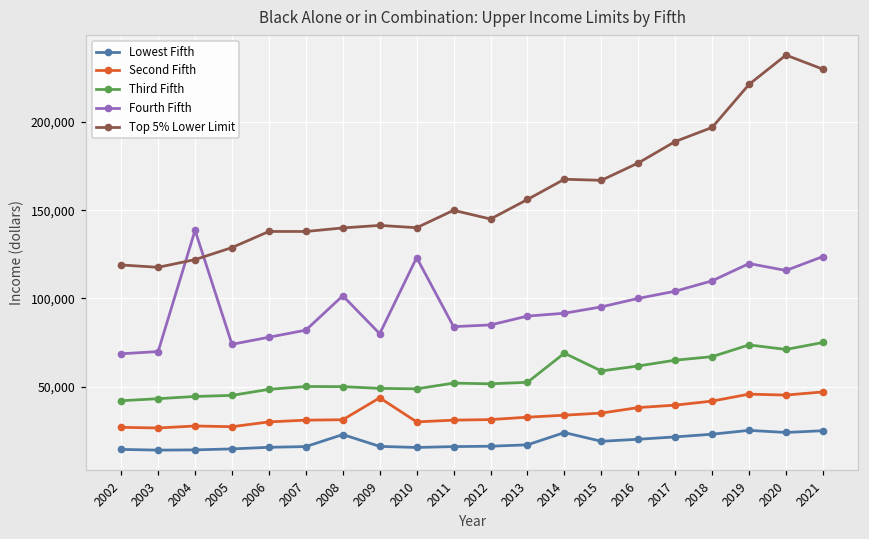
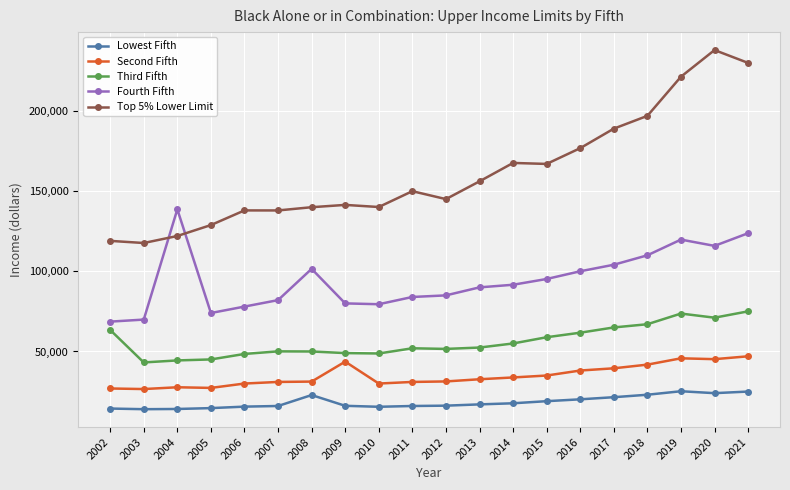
  {
    "Lowest Fifth": {
      "2002": "14,000",
      "2003": "14,000",
      "2004": "14,000",
      "2005": "15,000",
      "2006": "16,000",
      "2007": "16,000",
      "2008": "23,000",
      "2009": "16,000",
      "2010": "16,000",
      "2011": "16,000",
      "2012": "16,000",
      "2013": "17,000",
-     "2014": "24,000",
+     "2014": "18,000",
      "2015": "19,000",
      "2016": "20,000",
      "2017": "21,000",
      "2018": "23,000",
      "2019": "25,000",
      "2020": "24,000",
      "2021": "25,000"
    },
    "Second Fifth": {
      "2002": "27,000",
      "2003": "27,000",
      "2004": "28,000",
      "2005": "27,000",
      "2006": "30,000",
      "2007": "31,000",
      "2008": "31,000",
      "2009": "44,000",
      "2010": "30,000",
      "2011": "31,000",
      "2012": "31,000",
      "2013": "33,000",
      "2014": "34,000",
      "2015": "35,000",
      "2016": "38,000",
      "2017": "40,000",
      "2018": "42,000",
      "2019": "46,000",
      "2020": "45,000",
      "2021": "47,000"
    },
    "Third Fifth": {
-     "2002": "42,000",
+     "2002": "63,000",
      "2003": "43,000",
      "2004": "44,000",
      "2005": "45,000",
      "2006": "48,000",
      "2007": "50,000",
      "2008": "50,000",
      "2009": "49,000",
      "2010": "49,000",
      "2011": "52,000",
      "2012": "52,000",
      "2013": "52,000",
-     "2014": "69,000",
+     "2014": "55,000",
      "2015": "59,000",
      "2016": "62,000",
      "2017": "65,000",
      "2018": "67,000",
      "2019": "74,000",
      "2020": "71,000",
      "2021": "75,000"
    },
    "Fourth Fifth": {
      "2002": "69,000",
      "2003": "70,000",
      "2004": "139,000",
      "2005": "74,000",
      "2006": "78,000",
      "2007": "82,000",
      "2008": "102,000",
      "2009": "80,000",
-     "2010": "123,000",
+     "2010": "79,000",
      "2011": "84,000",
      "2012": "85,000",
      "2013": "90,000",
      "2014": "92,000",
      "2015": "95,000",
      "2016": "100,000",
      "2017": "104,000",
      "2018": "110,000",
      "2019": "120,000",
      "2020": "116,000",
      "2021": "124,000"
    },
    "Top 5% Lower Limit": {
      "2002": "119,000",
      "2003": "118,000",
      "2004": "122,000",
      "2005": "129,000",
      "2006": "138,000",
      "2007": "138,000",
      "2008": "140,000",
      "2009": "141,000",
      "2010": "140,000",
      "2011": "150,000",
      "2012": "145,000",
      "2013": "156,000",
      "2014": "168,000",
      "2015": "167,000",
      "2016": "177,000",
      "2017": "189,000",
      "2018": "197,000",
      "2019": "221,000",
      "2020": "238,000",
      "2021": "230,000"
    }
  }
